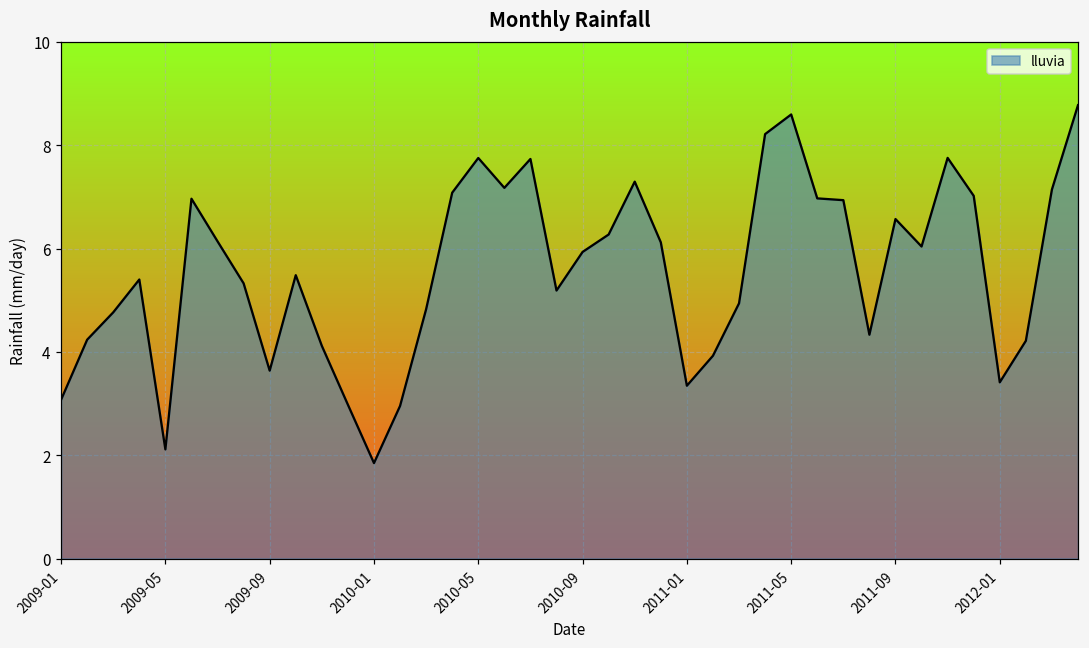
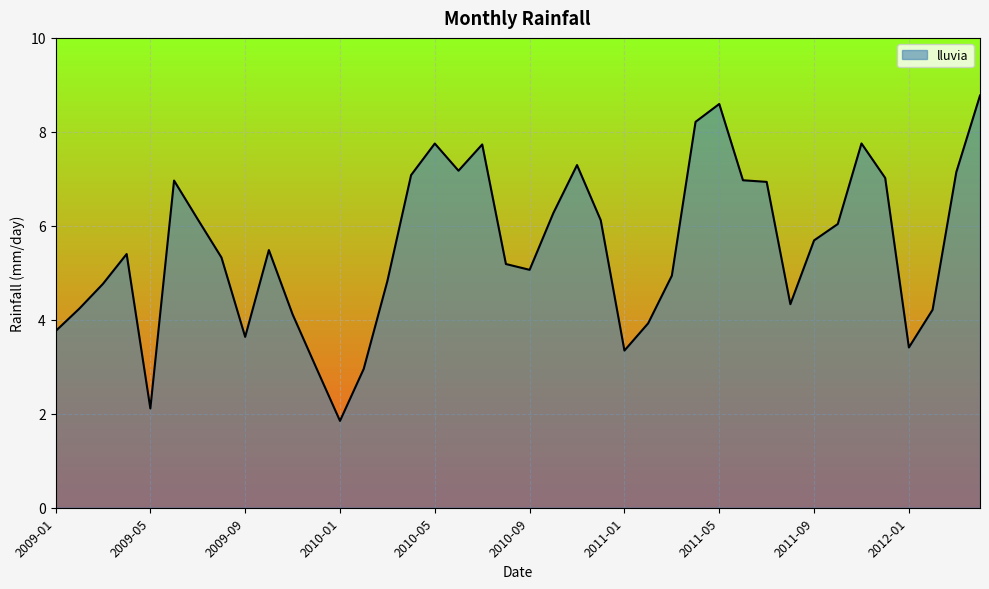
  {
-   "2009-01": 3.1,
+   "2009-01": 3.8,
    "2009-05": 2.1,
    "2009-09": 3.6,
    "2010-01": 1.8,
    "2010-05": 7.8,
-   "2010-09": 5.9,
+   "2010-09": 5.1,
    "2011-01": 3.3,
    "2011-05": 8.6,
-   "2011-09": 6.6,
+   "2011-09": 5.7,
    "2012-01": 3.4
  }
